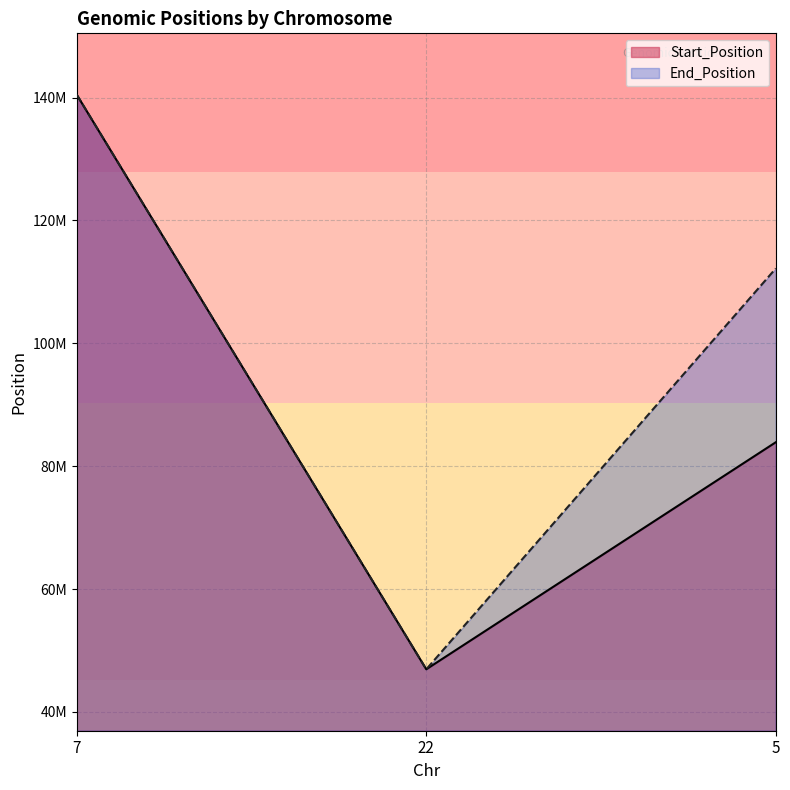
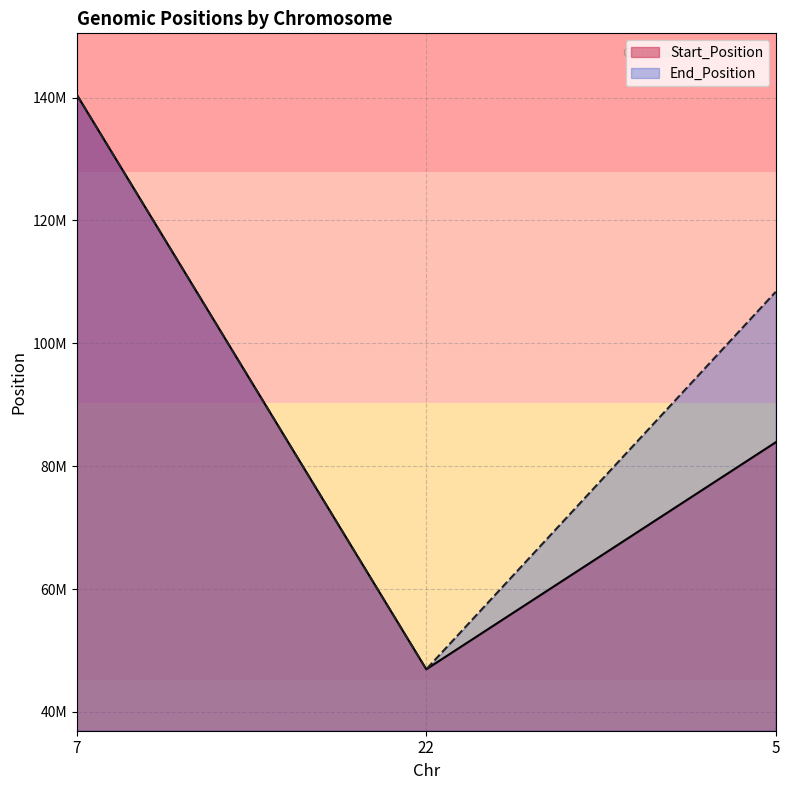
  {
    "Start_Position": {
      "5": 84000000
    },
    "End_Position": {
-     "5": 112000000
+     "5": 108000000
    }
  }
